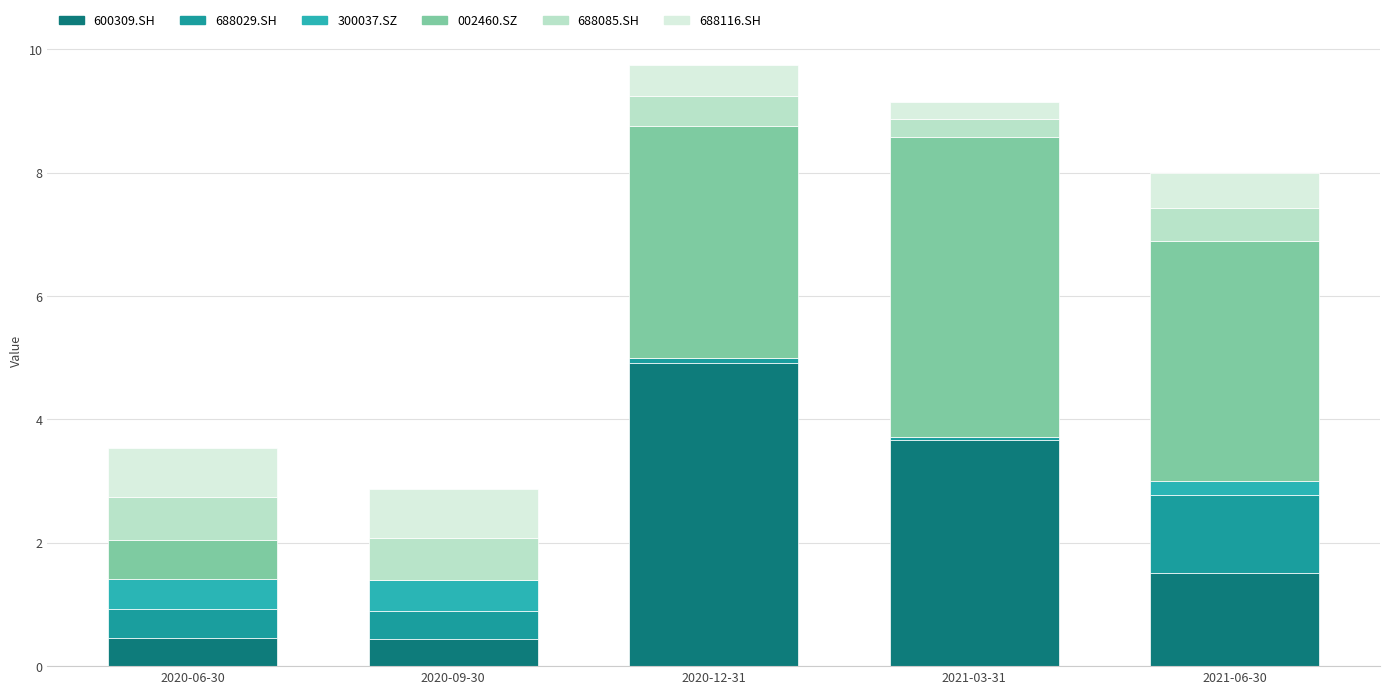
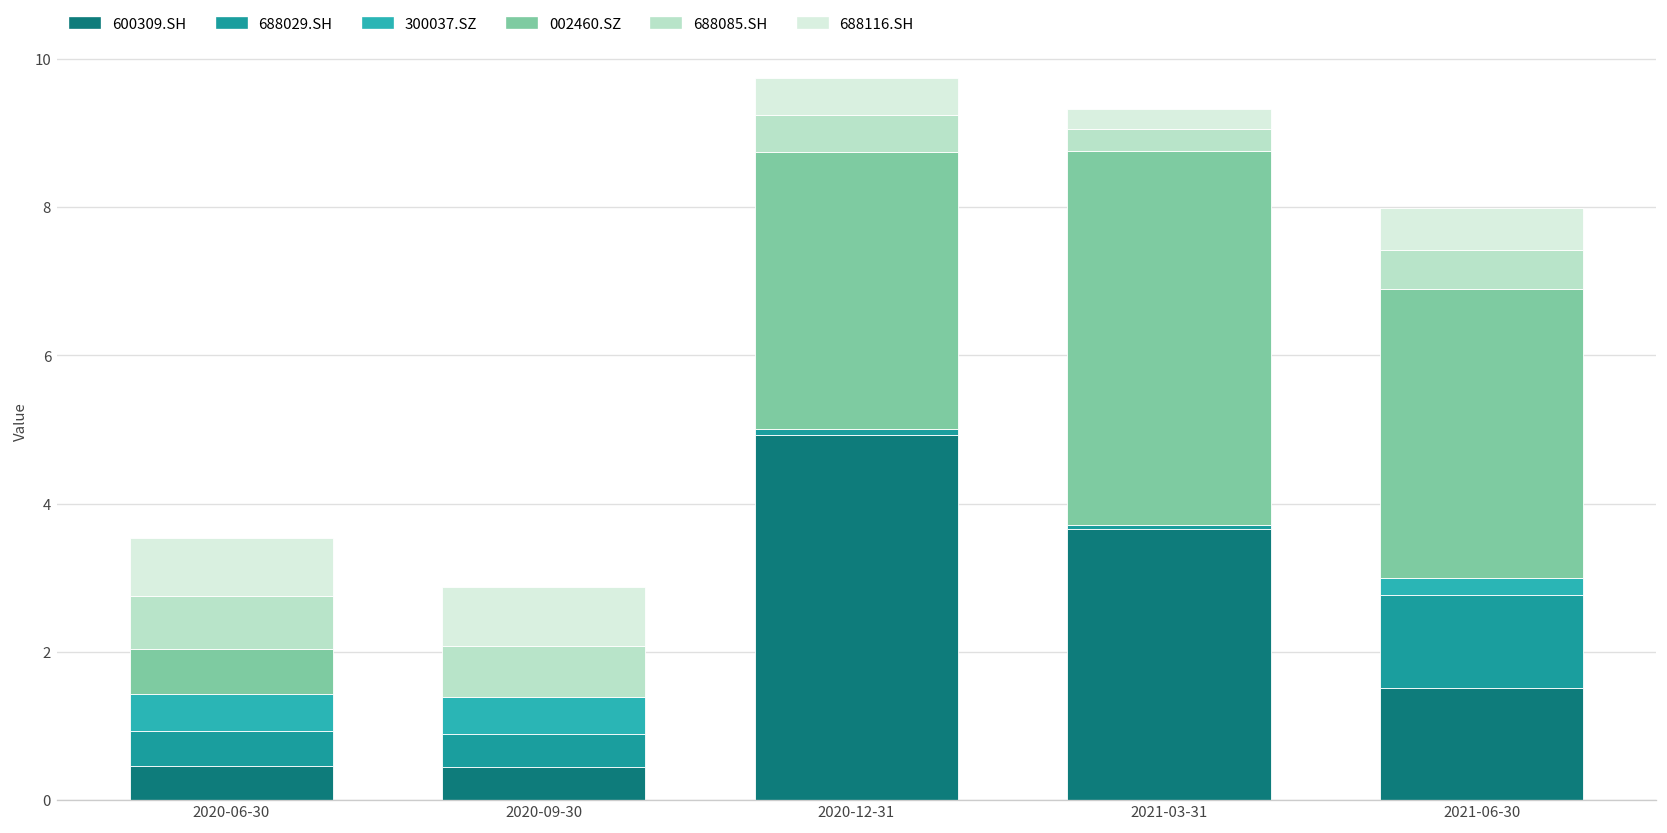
  {
    "002460.SZ": {
      "2020-06-30": 0.6,
      "2020-09-30": 0.0,
      "2020-12-31": 3.8,
-     "2021-03-31": 4.9,
+     "2021-03-31": 5.1,
      "2021-06-30": 3.9
    }
  }
